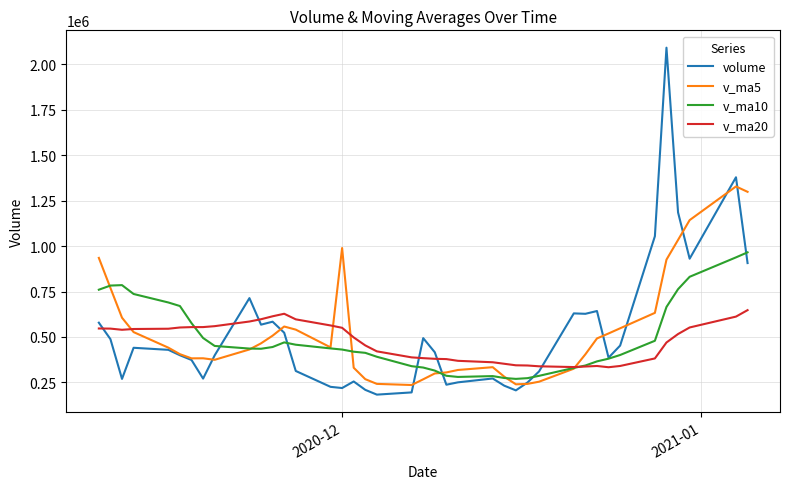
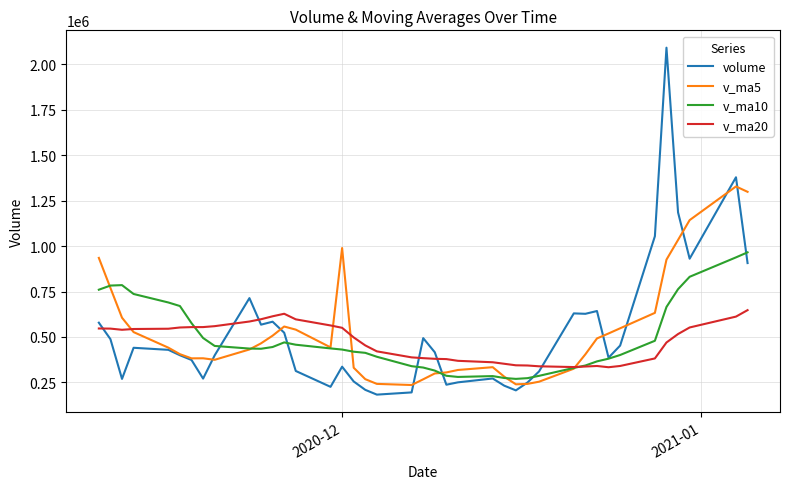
  {
    "volume": {
-     "2020-12": 220000
+     "2020-12": 340000
    },
    "v_ma5": {
      "2020-12": 990000
    },
    "v_ma10": {
      "2020-12": 430000
    },
    "v_ma20": {
      "2020-12": 550000
    }
  }
